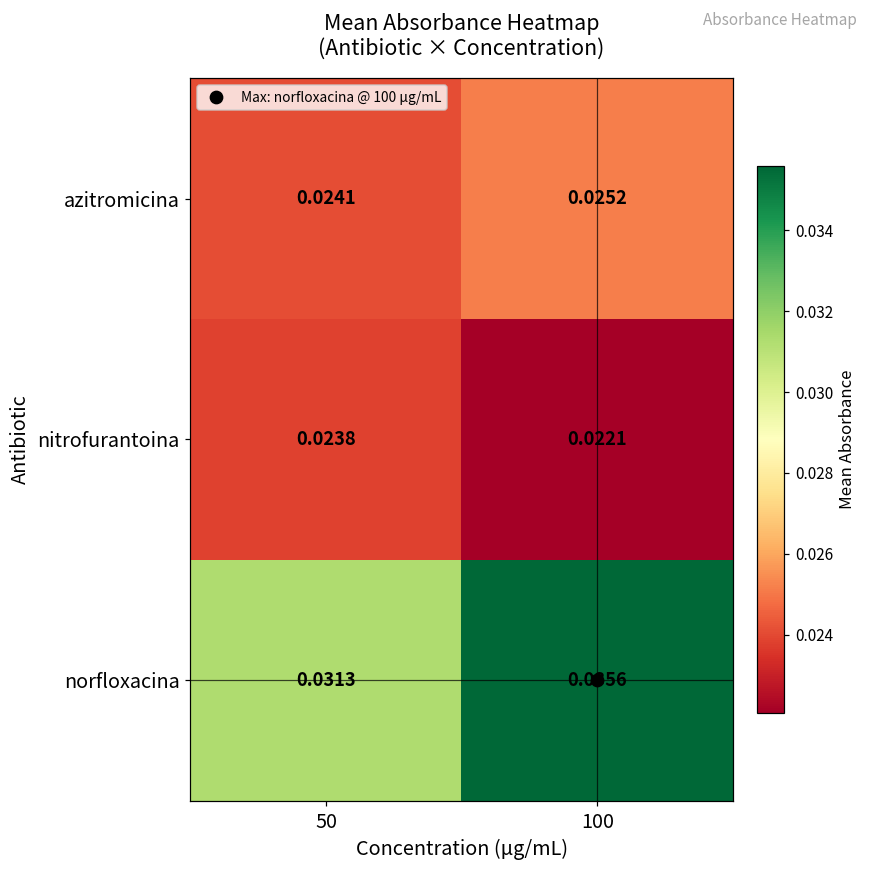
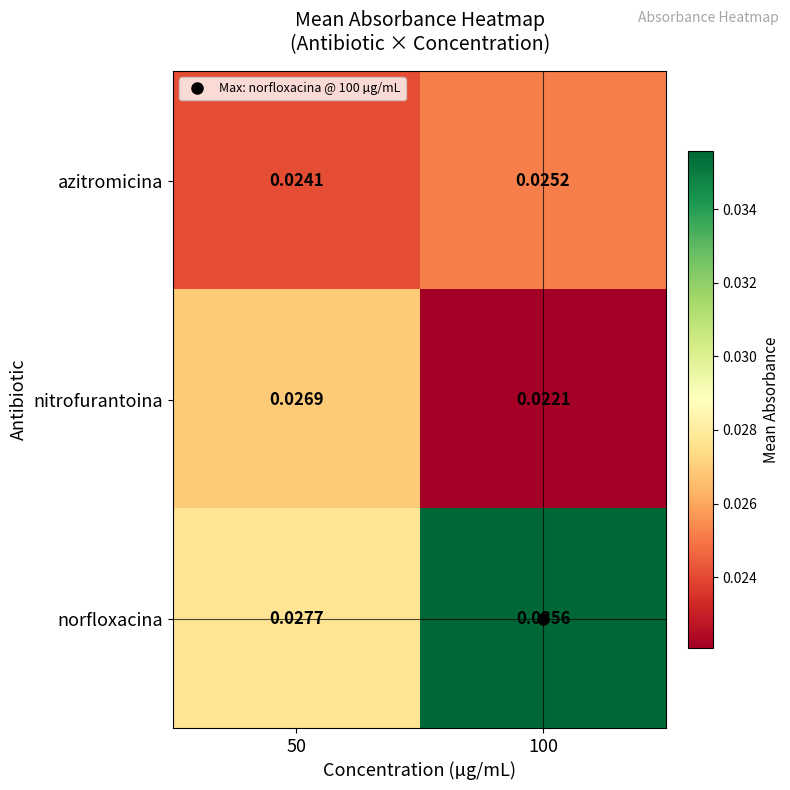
  {
    "azitromicina": {
      "50": 0.0241,
      "100": 0.0252
    },
    "nitrofurantoina": {
-     "50": 0.0238,
+     "50": 0.0269,
      "100": 0.0221
    },
    "norfloxacina": {
-     "50": 0.0313
+     "50": 0.0277
    }
  }
